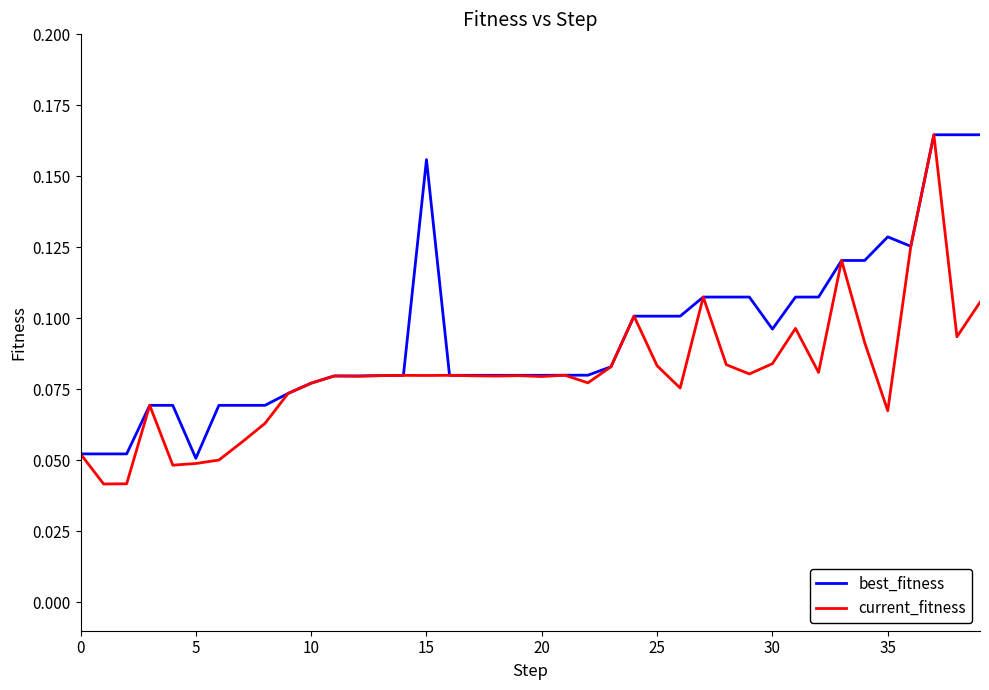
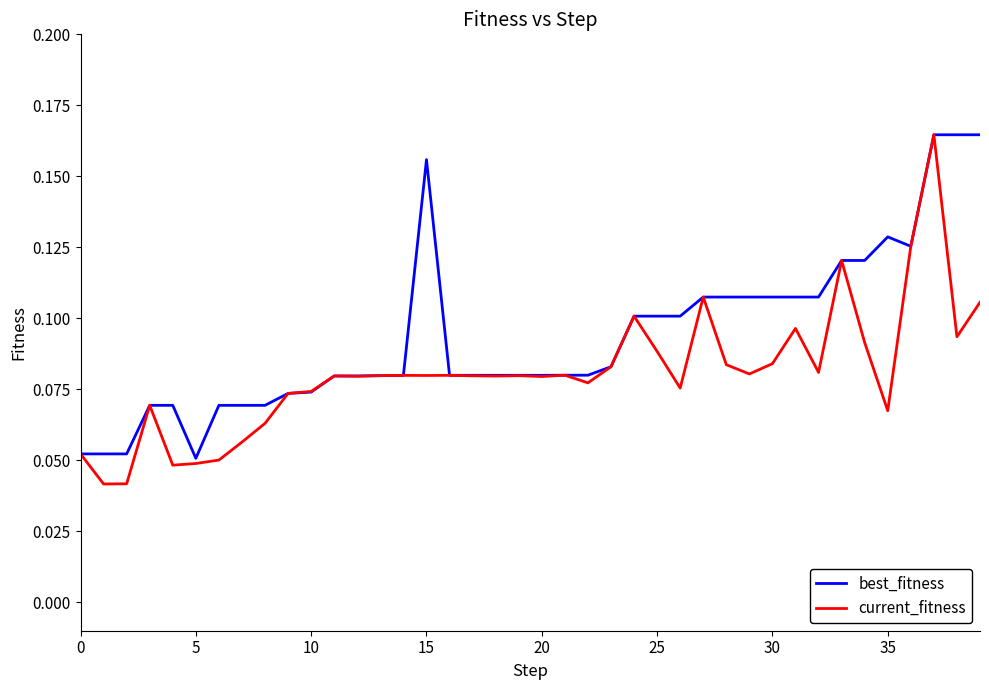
  {
    "best_fitness": {
      "5": 0.051,
-     "10": 0.077,
+     "10": 0.074,
      "15": 0.156,
      "25": 0.101,
-     "30": 0.096,
+     "30": 0.107,
      "35": 0.129
    },
    "current_fitness": {
      "5": 0.049,
-     "10": 0.077,
+     "10": 0.074,
      "15": 0.080,
-     "25": 0.083,
+     "25": 0.088,
      "30": 0.084,
      "35": 0.067
    }
  }
